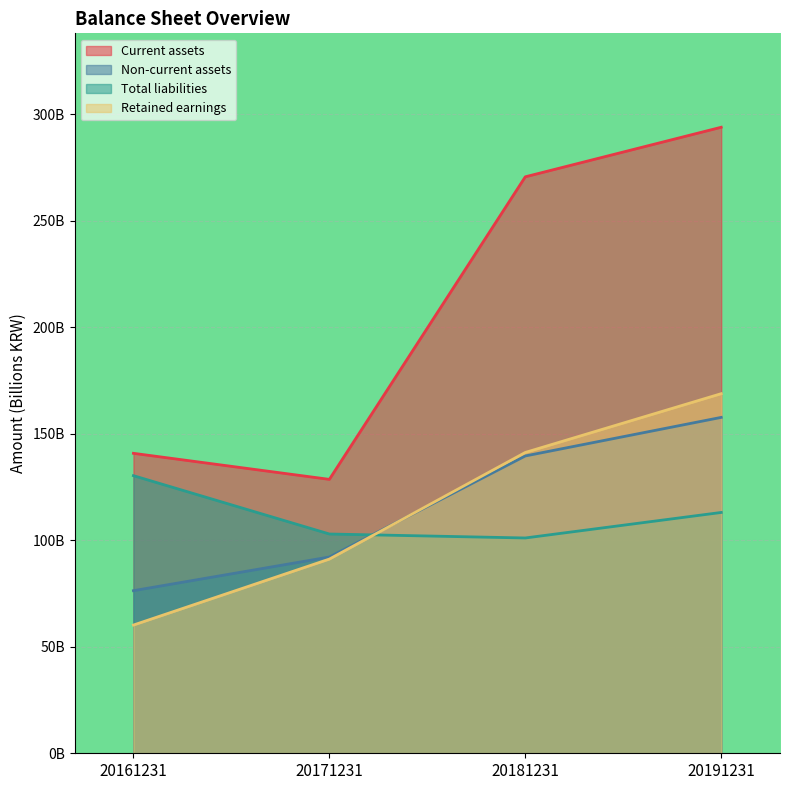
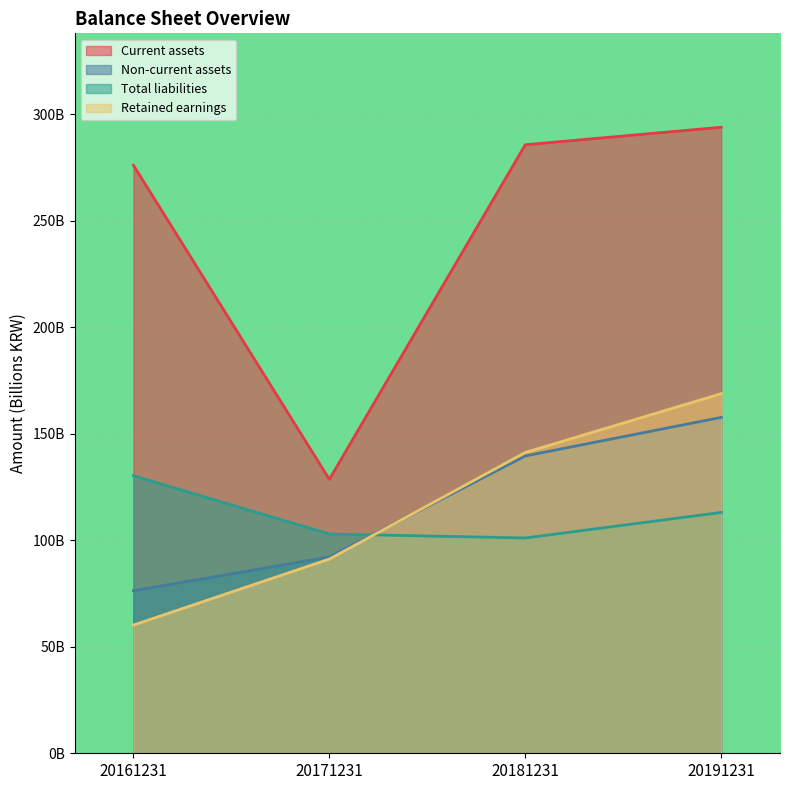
  {
    "Current assets": {
-     "20161231": 141000000000,
+     "20161231": 276000000000,
      "20171231": 129000000000,
-     "20181231": 271000000000,
+     "20181231": 286000000000,
      "20191231": 294000000000
    },
    "Retained earnings": {
      "20161231": 60000000000,
      "20181231": 141000000000,
      "20191231": 169000000000
    }
  }
